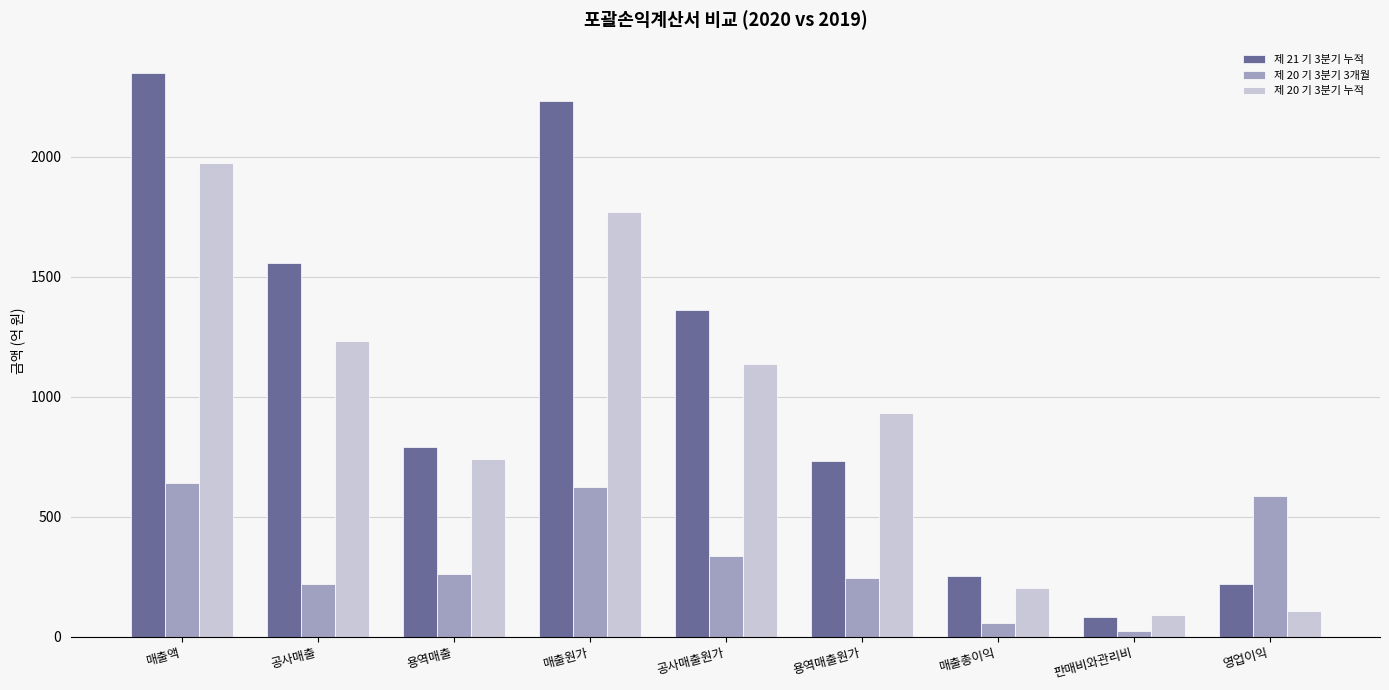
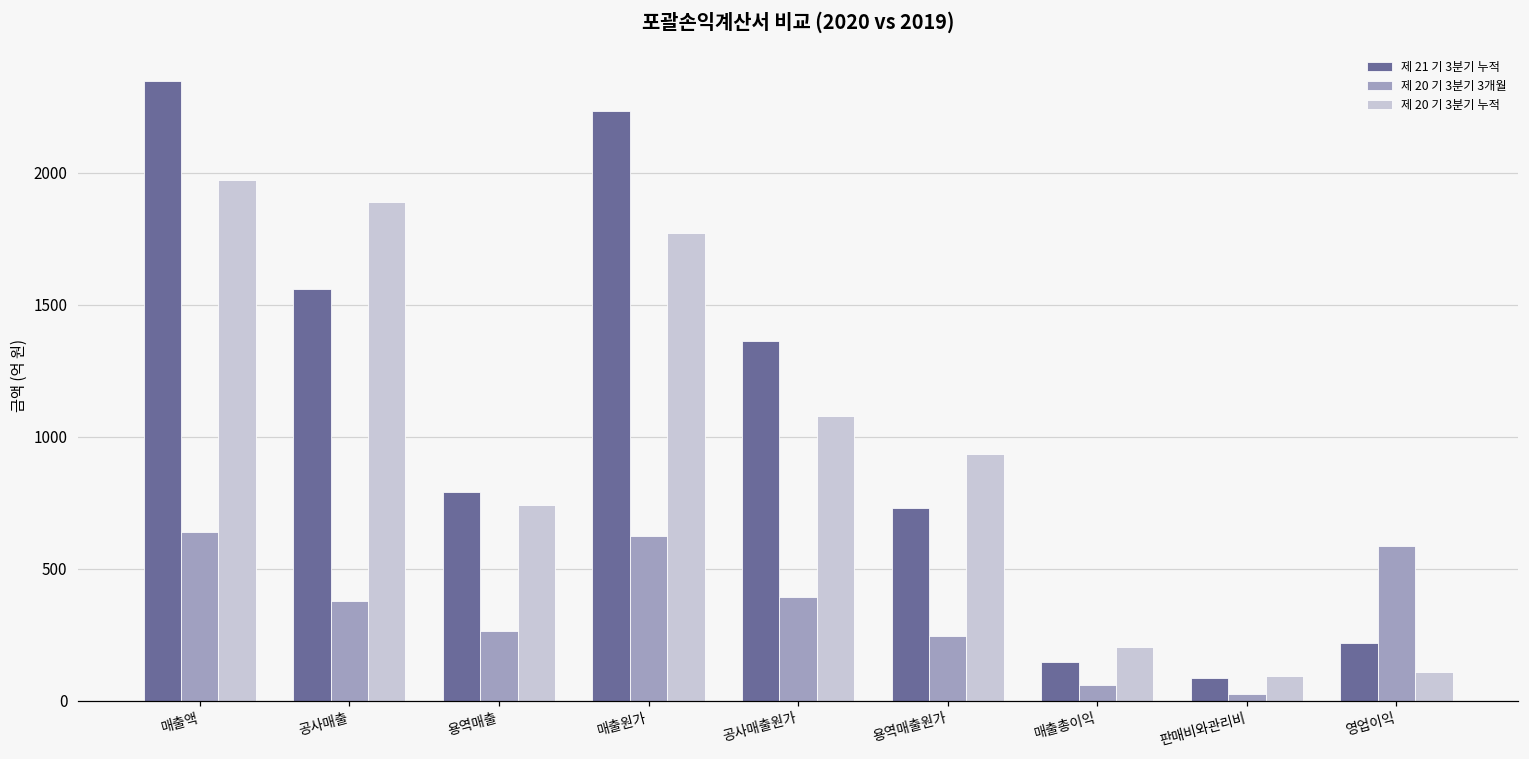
  {
    "제 21 기 3분기 누적": {
      "매출액": 2350,
      "공사매출": 1560,
      "용역매출": 790,
      "매출원가": 2230,
      "공사매출원가": 1360,
      "용역매출원가": 730,
-     "매출총이익": 250,
+     "매출총이익": 150,
      "판매비와관리비": 80,
      "영업이익": 220
    },
    "제 20 기 3분기 3개월": {
      "매출액": 640,
-     "공사매출": 220,
+     "공사매출": 380,
      "용역매출": 260,
      "매출원가": 630,
-     "공사매출원가": 340,
+     "공사매출원가": 390,
      "용역매출원가": 240,
      "매출총이익": 60,
      "판매비와관리비": 30,
      "영업이익": 590
    },
    "제 20 기 3분기 누적": {
      "매출액": 1970,
-     "공사매출": 1230,
+     "공사매출": 1890,
      "용역매출": 740,
      "매출원가": 1770,
-     "공사매출원가": 1140,
+     "공사매출원가": 1080,
      "용역매출원가": 930,
      "매출총이익": 200,
      "판매비와관리비": 90,
      "영업이익": 110
    }
  }
